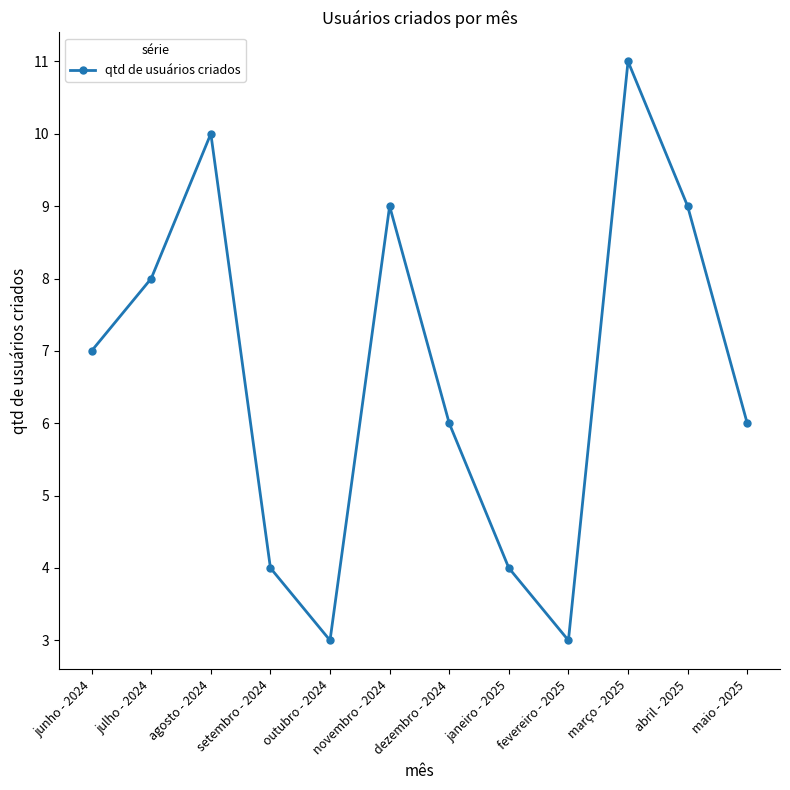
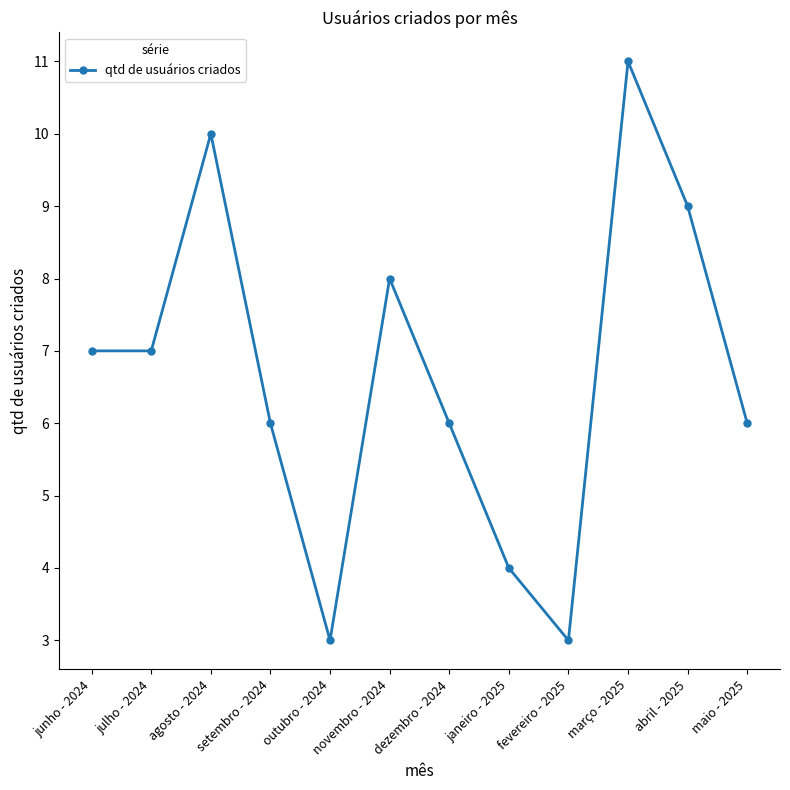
  {
    "junho - 2024": 7,
-   "julho - 2024": 8,
+   "julho - 2024": 7,
    "agosto - 2024": 10,
-   "setembro - 2024": 4,
+   "setembro - 2024": 6,
    "outubro - 2024": 3,
-   "novembro - 2024": 9,
+   "novembro - 2024": 8,
    "dezembro - 2024": 6,
    "janeiro - 2025": 4,
    "fevereiro - 2025": 3,
    "março - 2025": 11,
    "abril - 2025": 9,
    "maio - 2025": 6
  }
